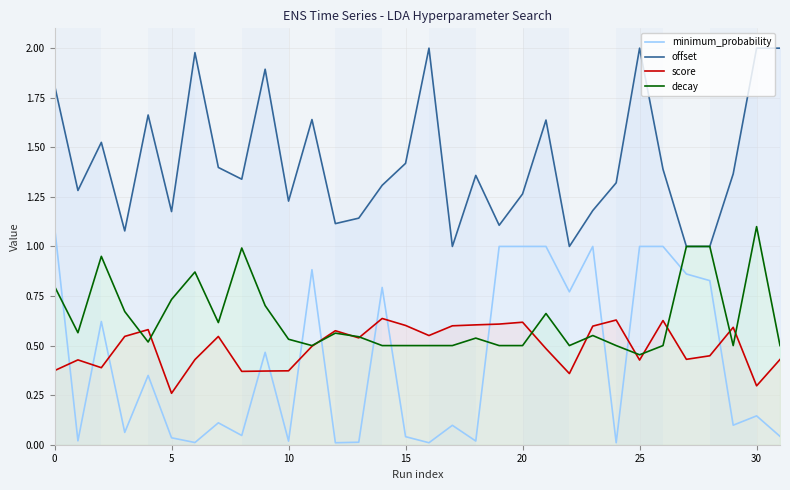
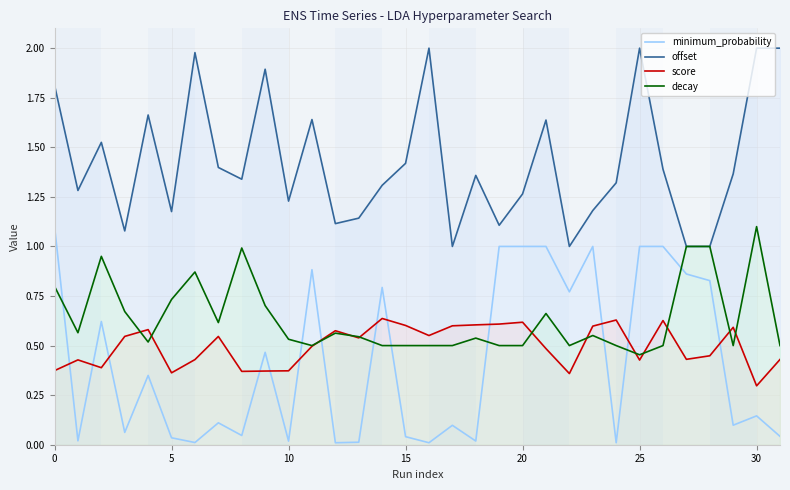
  {
    "minimum_probability": {
      "0": 1.10,
      "5": 0.03,
      "10": 0.02,
      "15": 0.04,
      "20": 1.00,
      "25": 1.00,
      "30": 0.15
    },
    "offset": {
      "0": 1.81,
      "5": 1.18,
      "10": 1.23,
      "15": 1.42,
      "20": 1.26,
      "25": 2.00
    },
    "score": {
      "0": 0.37,
-     "5": 0.26,
+     "5": 0.36,
      "10": 0.37,
      "15": 0.60,
      "20": 0.62,
      "25": 0.43,
      "30": 0.30
    },
    "decay": {
      "0": 0.80,
      "5": 0.73,
      "10": 0.53,
      "15": 0.50,
      "20": 0.50,
      "25": 0.45,
      "30": 1.10
    }
  }
